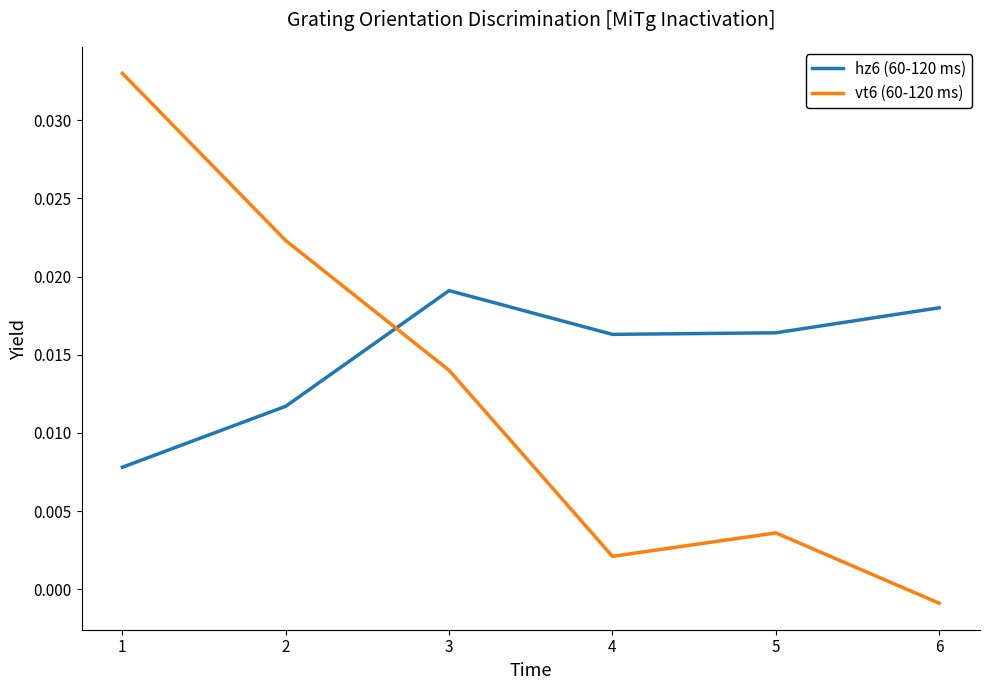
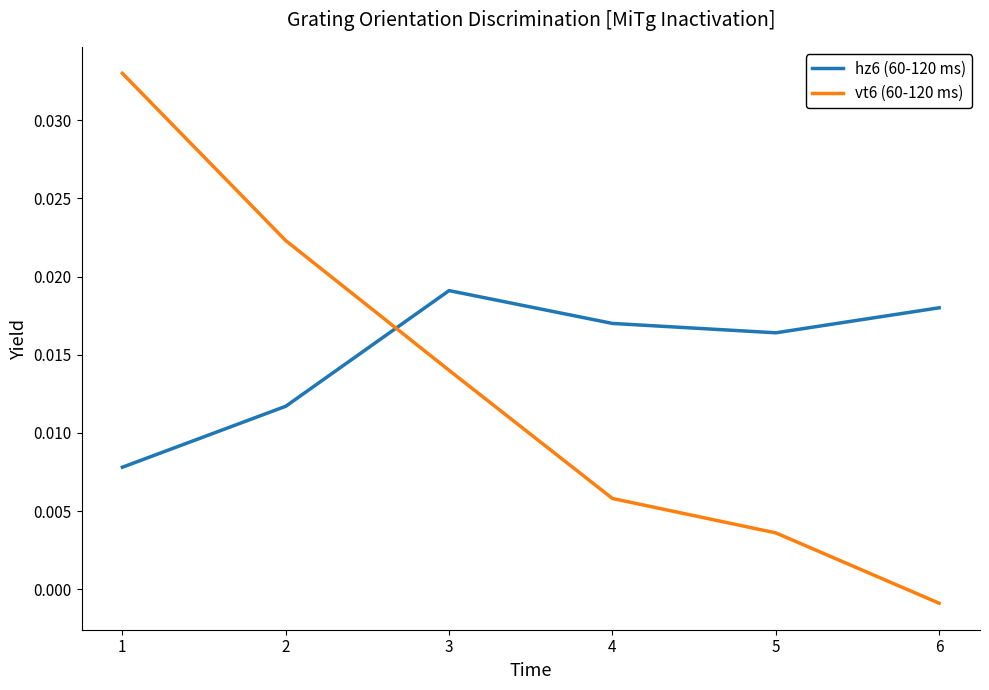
  {
    "hz6 (60-120 ms)": {
      "1": 0.0078,
      "2": 0.0117,
      "3": 0.0191,
-     "4": 0.0163,
+     "4": 0.0170,
      "5": 0.0164,
      "6": 0.0180
    },
    "vt6 (60-120 ms)": {
      "1": 0.0330,
      "2": 0.0223,
      "3": 0.0140,
-     "4": 0.0021,
+     "4": 0.0058,
      "5": 0.0036,
      "6": -0.0009
    }
  }
